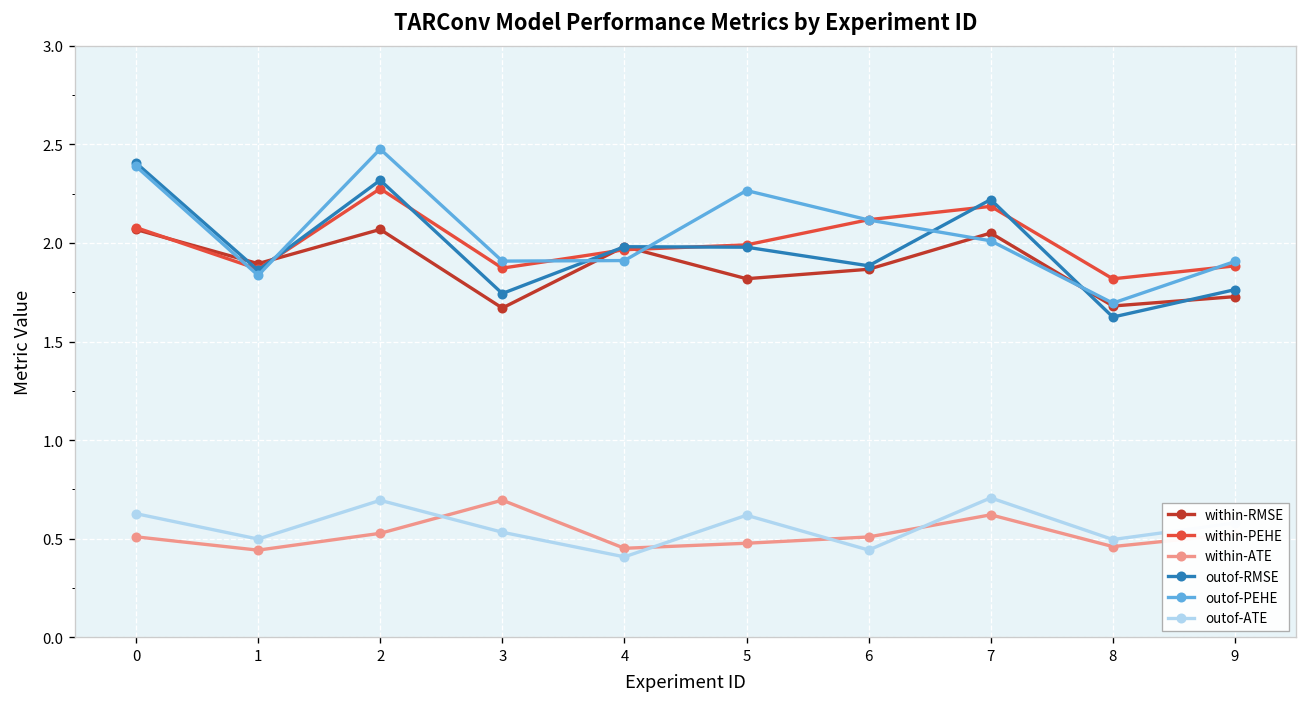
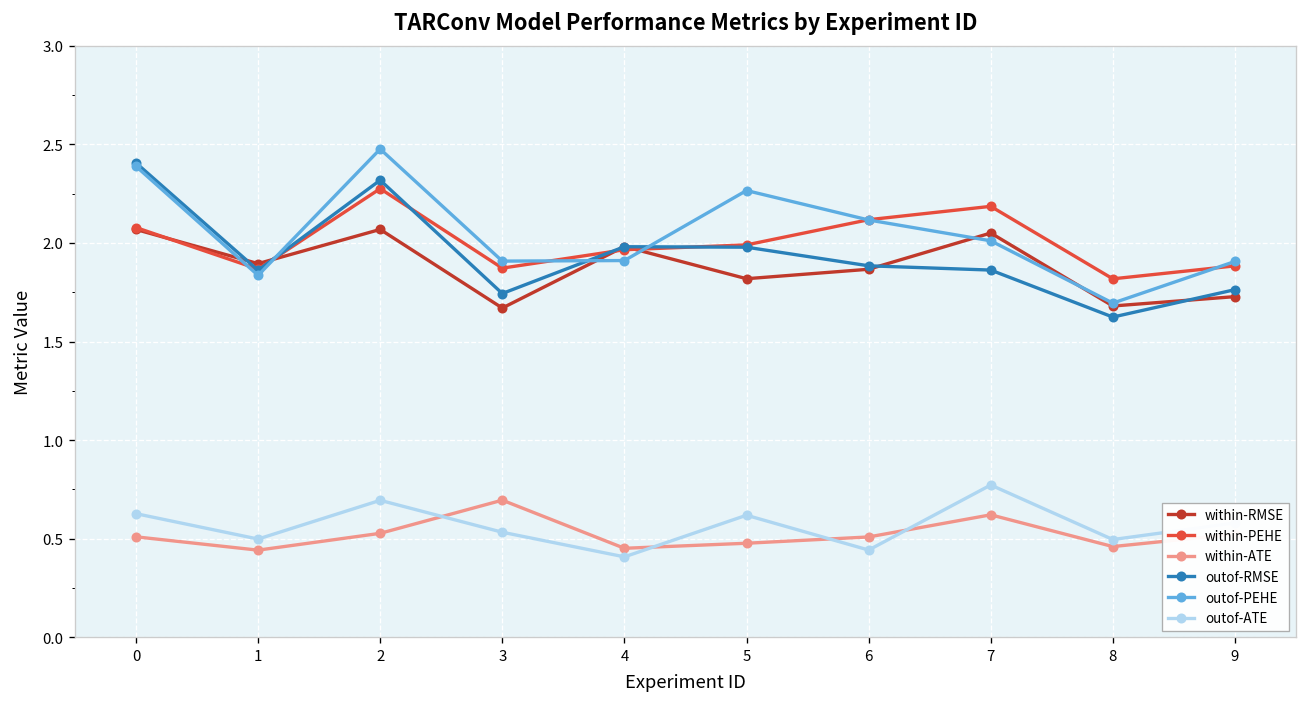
  {
    "within-ATE": {
      "0": 0.51,
      "1": 0.44,
      "2": 0.53,
      "3": 0.70,
      "4": 0.45,
      "5": 0.48,
      "6": 0.51,
      "7": 0.62,
      "8": 0.46
    },
    "outof-RMSE": {
      "0": 2.41,
      "2": 2.32,
      "3": 1.74,
      "6": 1.88,
-     "7": 2.22,
+     "7": 1.86,
      "8": 1.62,
      "9": 1.76
    },
    "outof-PEHE": {
      "0": 2.39,
      "1": 1.84,
      "2": 2.48,
      "3": 1.91,
      "4": 1.91,
      "5": 2.27,
      "7": 2.01,
      "9": 1.91
    },
    "outof-ATE": {
      "0": 0.63,
      "1": 0.50,
      "2": 0.69,
      "3": 0.53,
      "4": 0.41,
      "5": 0.62,
      "6": 0.44,
-     "7": 0.71,
+     "7": 0.77,
      "8": 0.50
    }
  }
